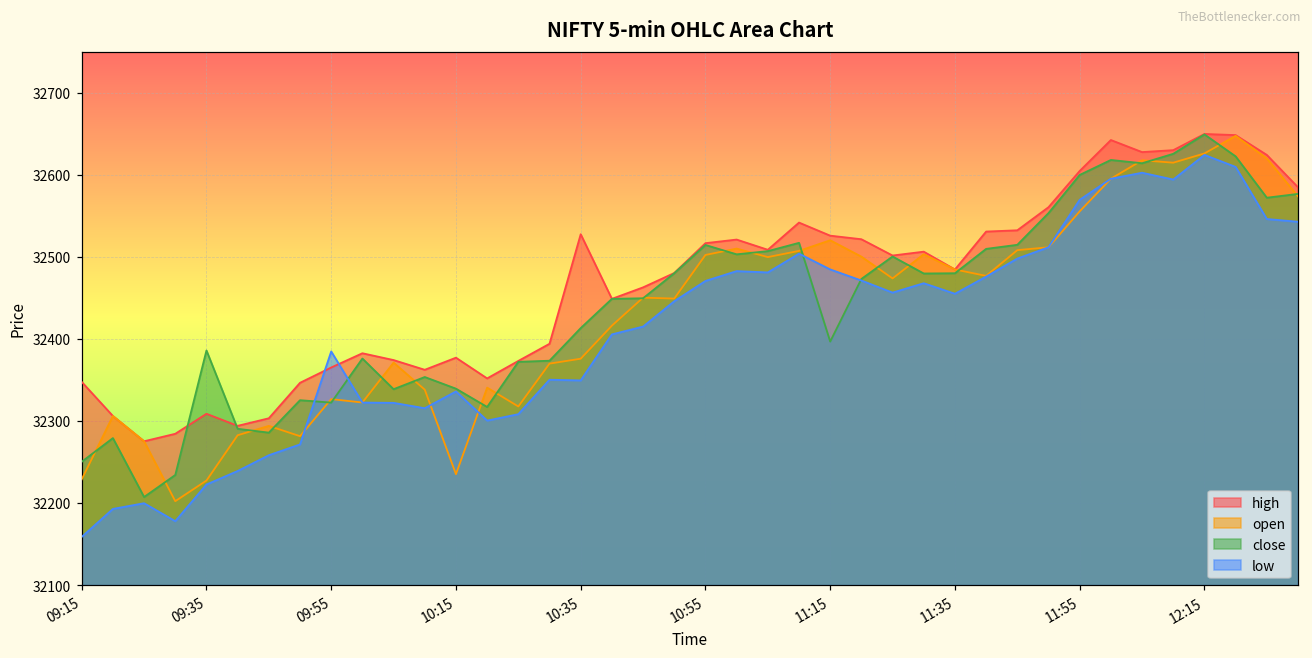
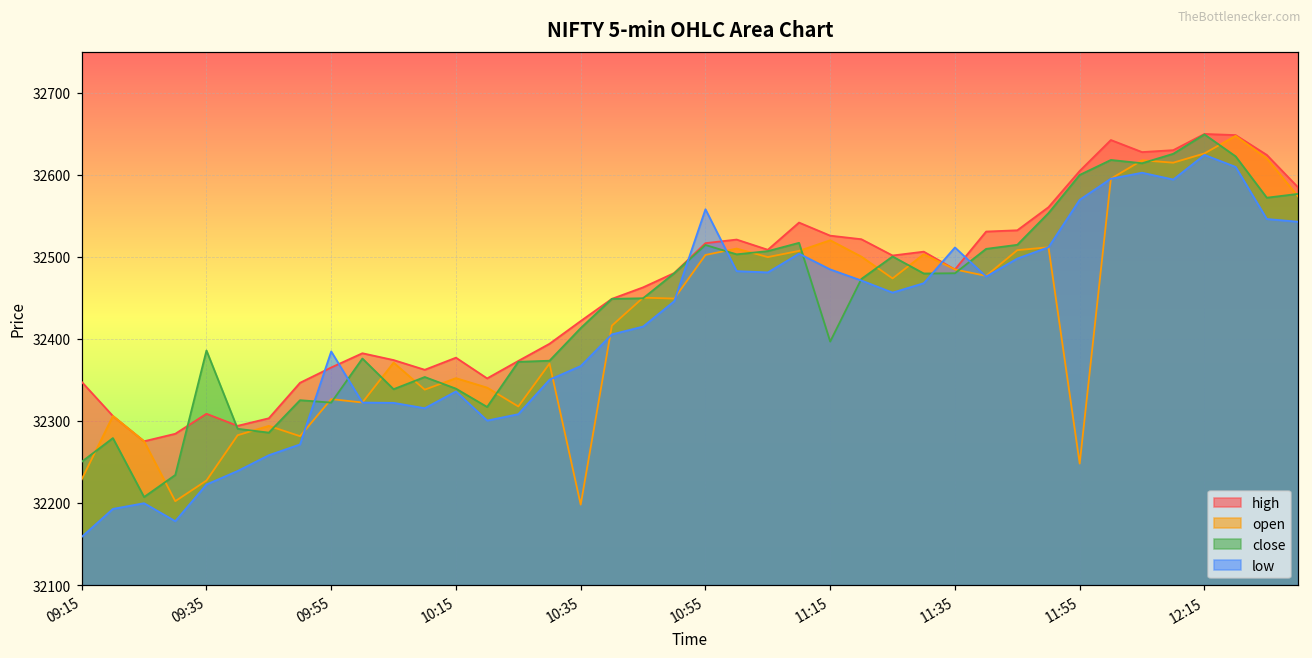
  {
    "high": {
      "09:15": 32350,
      "09:35": 32310,
      "09:55": 32370,
      "10:15": 32380,
-     "10:35": 32530,
+     "10:35": 32420,
      "11:15": 32530,
      "11:55": 32600
    },
    "open": {
      "09:15": 32230,
      "09:35": 32230,
      "09:55": 32330,
-     "10:15": 32240,
-     "10:35": 32380,
+     "10:15": 32350,
+     "10:35": 32200,
      "10:55": 32500,
      "11:15": 32520,
-     "11:55": 32560
+     "11:55": 32250
    },
    "close": {
      "09:15": 32250,
      "09:35": 32390,
      "09:55": 32320,
      "10:35": 32410,
      "11:15": 32400,
      "11:35": 32480,
      "11:55": 32600
    },
    "low": {
      "09:15": 32160,
      "09:35": 32220,
      "09:55": 32380,
-     "10:35": 32350,
-     "10:55": 32470,
+     "10:35": 32370,
+     "10:55": 32560,
      "11:15": 32480,
-     "11:35": 32460,
+     "11:35": 32510,
      "11:55": 32570
    }
  }
